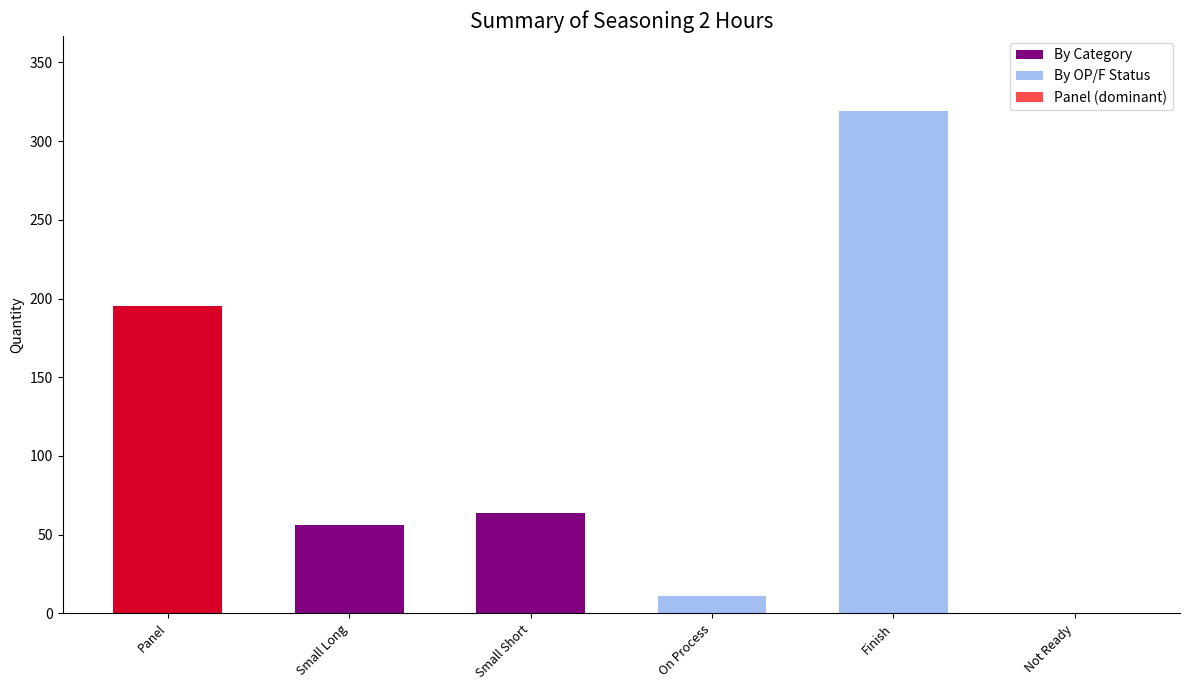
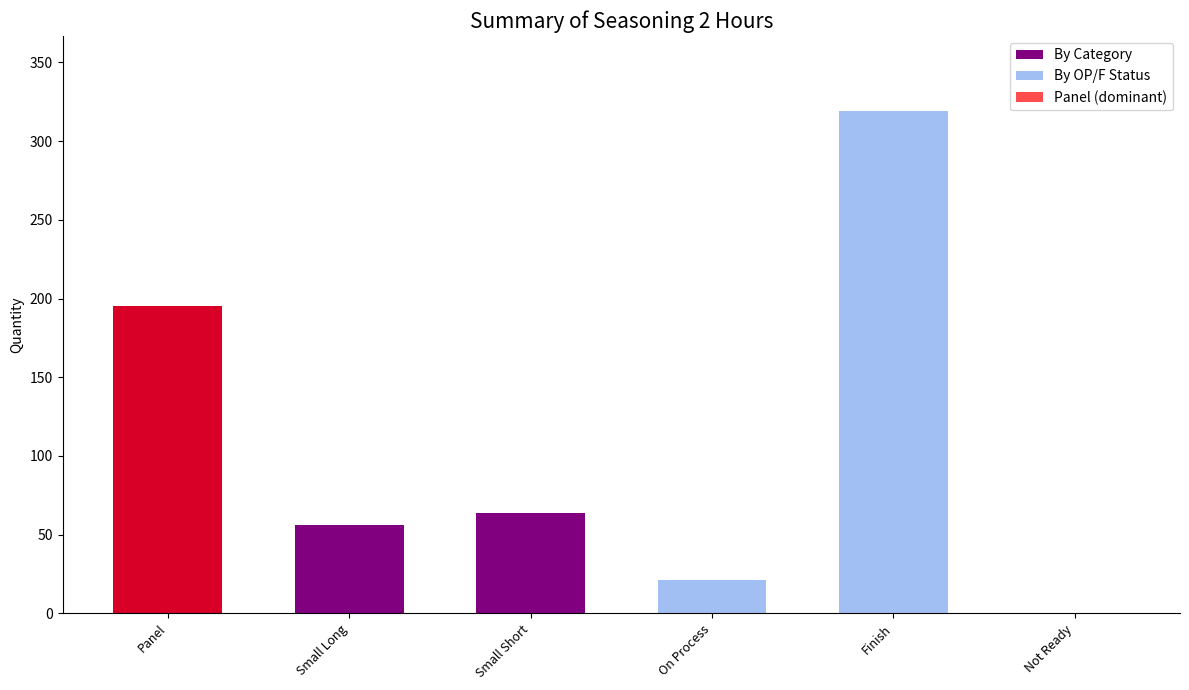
  {
    "By Category": {
      "Panel": 195,
      "Small Long": 56,
      "Small Short": 64,
      "On Process": 0,
      "Finish": 0,
      "Not Ready": 0
    },
    "By OP/F Status": {
      "Panel": 0,
      "Small Long": 0,
      "Small Short": 0,
-     "On Process": 11,
+     "On Process": 21,
      "Finish": 319,
      "Not Ready": 0
    },
    "Panel (dominant)": {
      "Panel": 195
    }
  }
